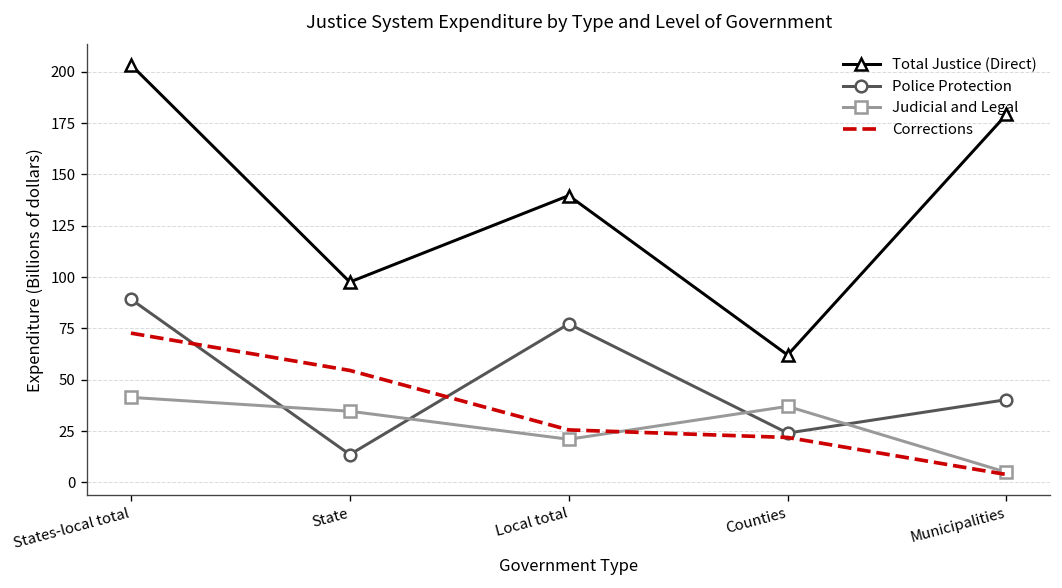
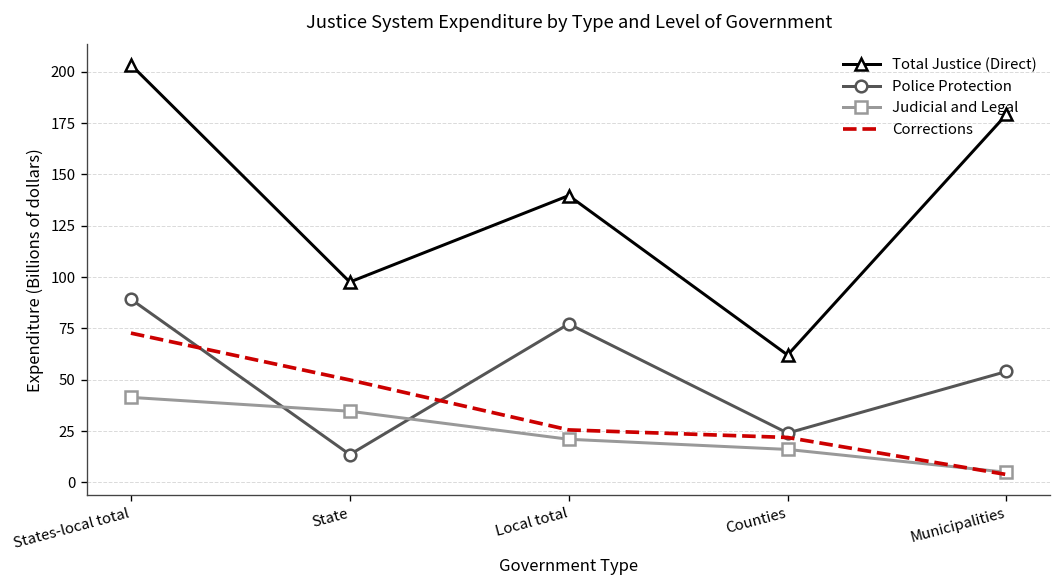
  {
    "Total Justice (Direct)": {
      "States-local total": 203,
      "State": 98,
      "Local total": 140,
      "Counties": 62,
      "Municipalities": 179
    },
    "Police Protection": {
      "States-local total": 89,
      "State": 14,
      "Local total": 77,
      "Counties": 24,
-     "Municipalities": 40
+     "Municipalities": 54
    },
    "Judicial and Legal": {
      "States-local total": 41,
      "State": 35,
      "Local total": 21,
-     "Counties": 37
+     "Counties": 16
    },
    "Corrections": {
      "States-local total": 73,
-     "State": 55,
+     "State": 50,
      "Local total": 26,
      "Counties": 22
    }
  }
